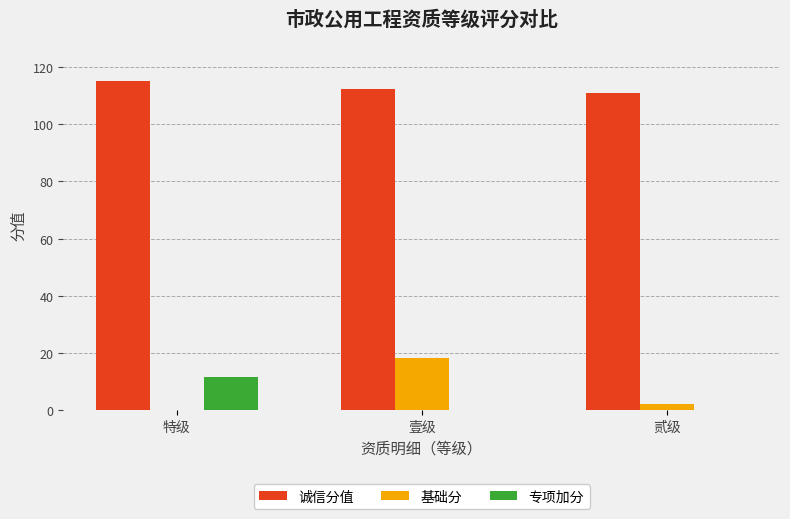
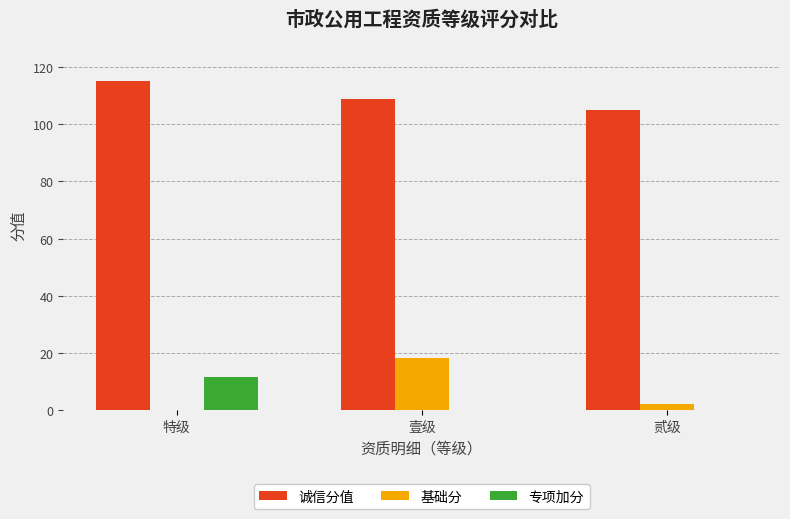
  {
    "诚信分值": {
      "特级": 115,
-     "壹级": 112,
-     "贰级": 111
+     "壹级": 109,
+     "贰级": 105
    },
    "基础分": {
      "特级": 0,
      "壹级": 18,
      "贰级": 2
    },
    "专项加分": {
      "特级": 12,
      "壹级": 0,
      "贰级": 0
    }
  }
